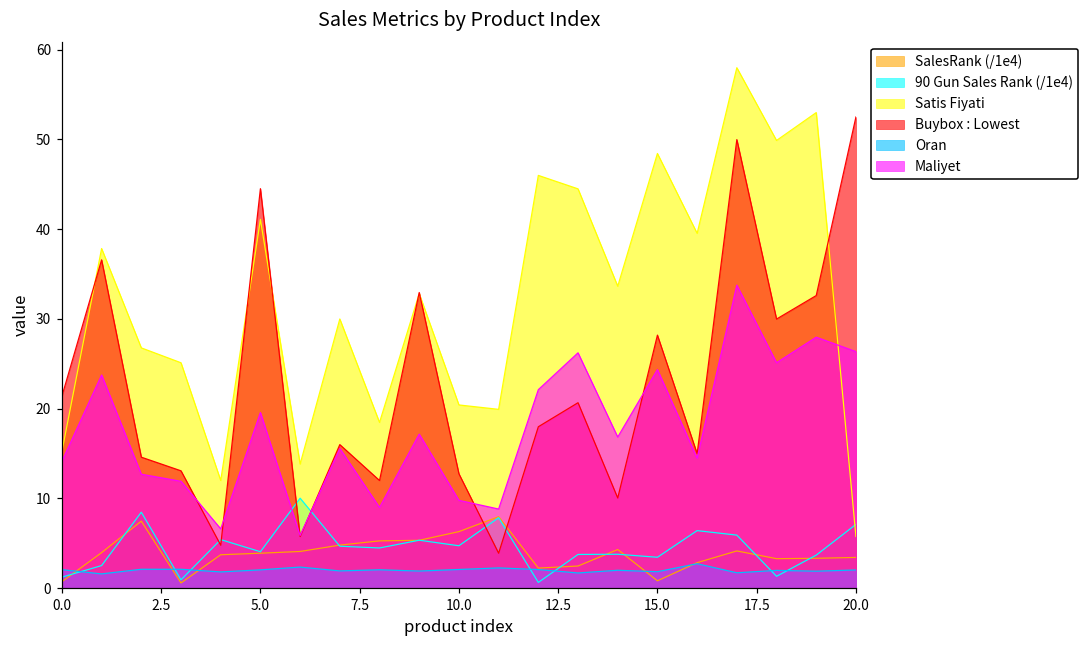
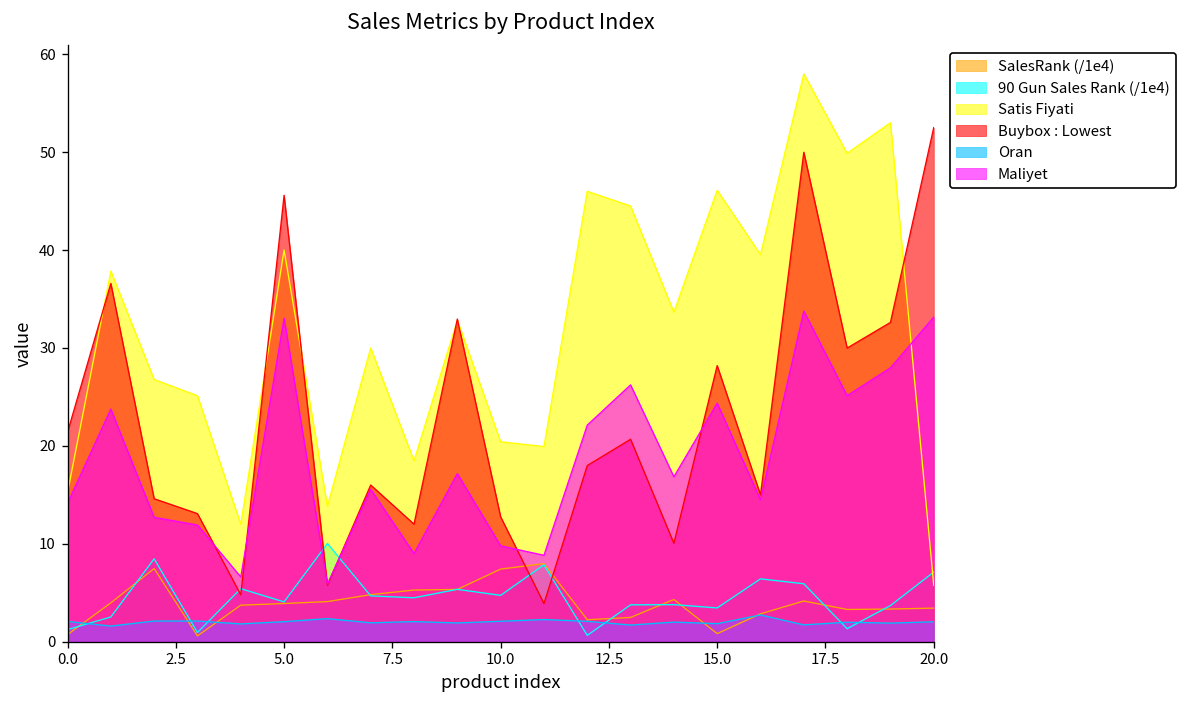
  {
    "SalesRank (/1e4)": {
      "0.0": 1,
-     "10.0": 6,
+     "10.0": 7,
      "15.0": 1,
      "20.0": 3
    },
    "Satis Fiyati": {
      "0.0": 15,
-     "5.0": 41,
+     "5.0": 40,
      "10.0": 20,
-     "15.0": 48,
+     "15.0": 46,
      "20.0": 6
    },
    "Buybox : Lowest": {
      "0.0": 21,
-     "5.0": 45,
+     "5.0": 46,
      "10.0": 13,
      "15.0": 28,
      "20.0": 53
    },
    "Maliyet": {
      "0.0": 14,
-     "5.0": 20,
+     "5.0": 33,
      "10.0": 10,
      "15.0": 24,
-     "20.0": 26
+     "20.0": 33
    }
  }
